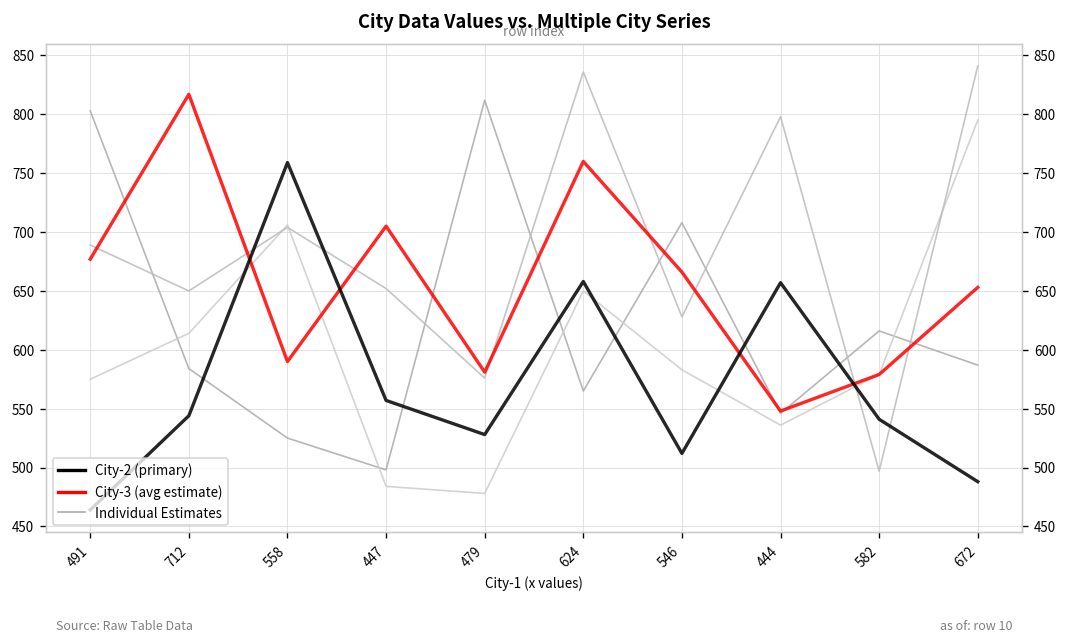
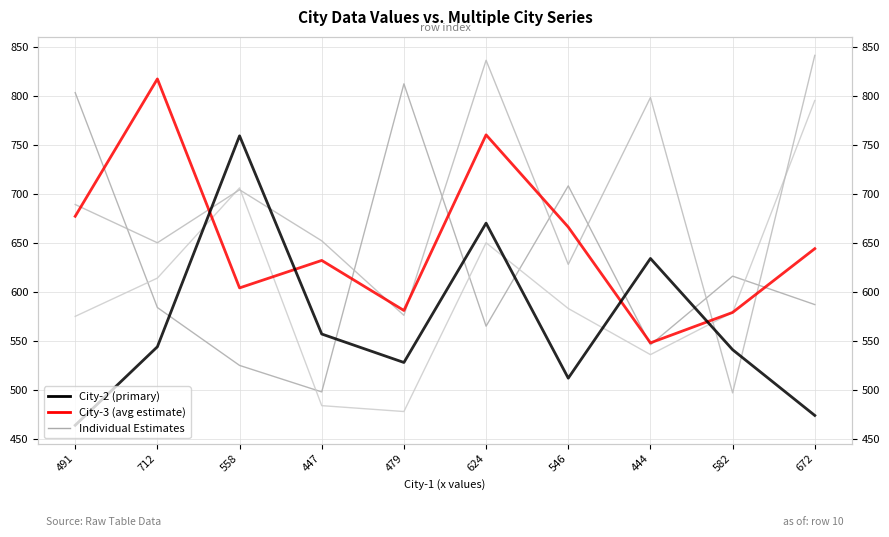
  {
    "City-3 (avg estimate)": {
      "491": 680,
      "712": 820,
-     "558": 590,
-     "447": 710,
+     "558": 600,
+     "447": 630,
      "479": 580,
      "624": 760,
      "546": 670,
-     "672": 650
+     "672": 640
    },
    "City-2 (primary)": {
      "712": 540,
      "558": 760,
      "447": 560,
      "479": 530,
-     "624": 660,
+     "624": 670,
      "546": 510,
-     "444": 660,
+     "444": 630,
      "582": 540,
-     "672": 490
+     "672": 470
    }
  }
